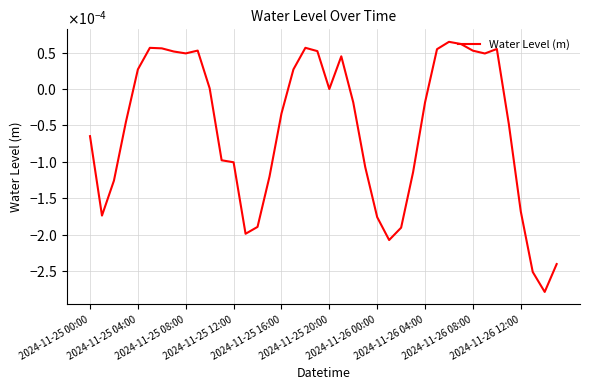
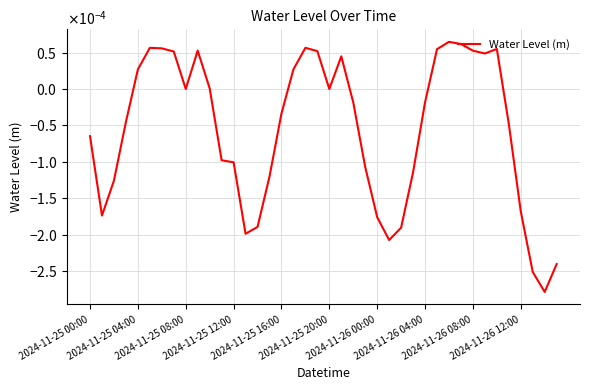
  {
    "2024-11-25 00:00": -0.00006,
    "2024-11-25 04:00": 0.00003,
-   "2024-11-25 08:00": 0.00005,
+   "2024-11-25 08:00": 0.00000,
    "2024-11-25 12:00": -0.00010,
    "2024-11-25 16:00": -0.00003,
    "2024-11-25 20:00": 0.00000,
    "2024-11-26 00:00": -0.00018,
    "2024-11-26 04:00": -0.00002,
    "2024-11-26 08:00": 0.00005,
    "2024-11-26 12:00": -0.00017
  }
